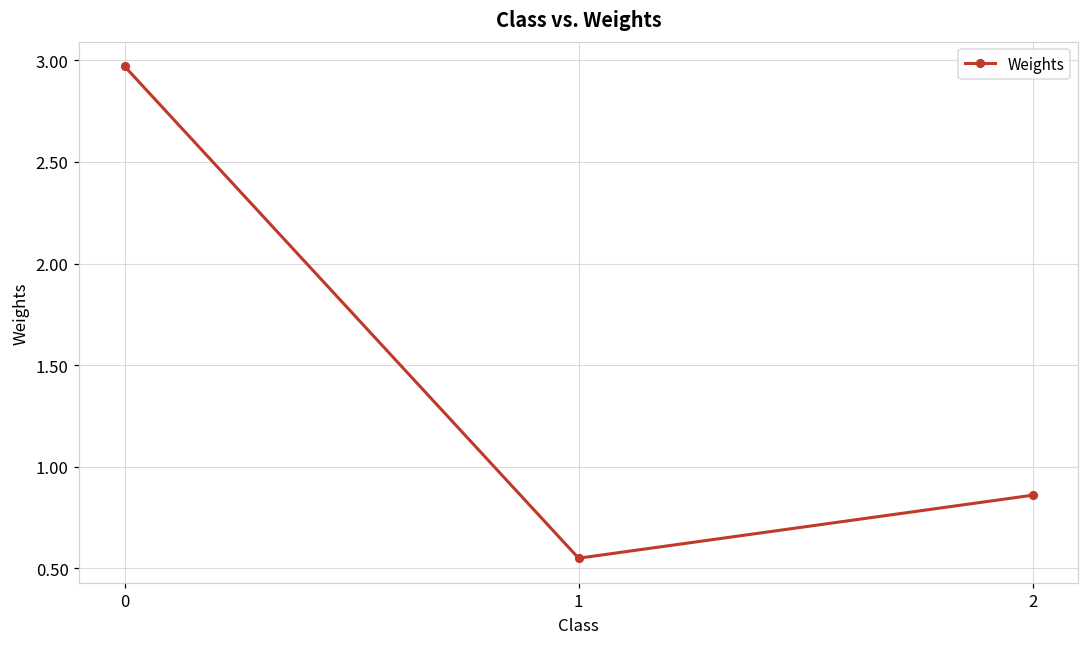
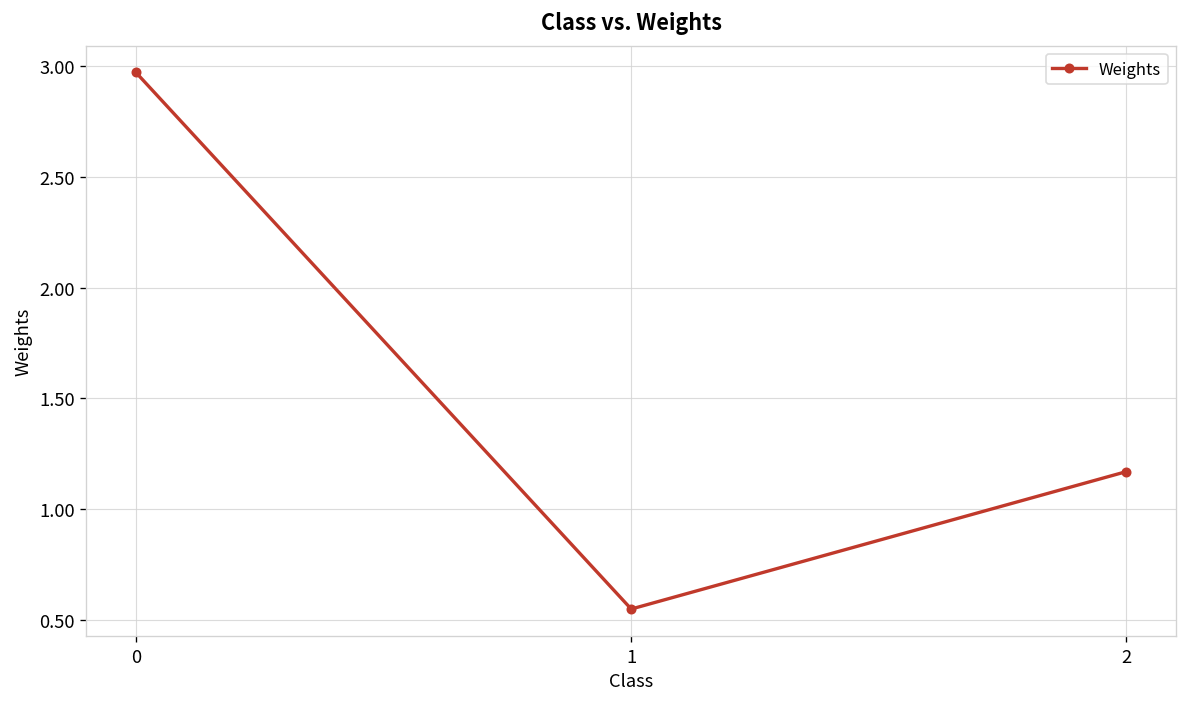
  {
    "0": 2.97,
    "1": 0.55,
-   "2": 0.86
+   "2": 1.17
  }
